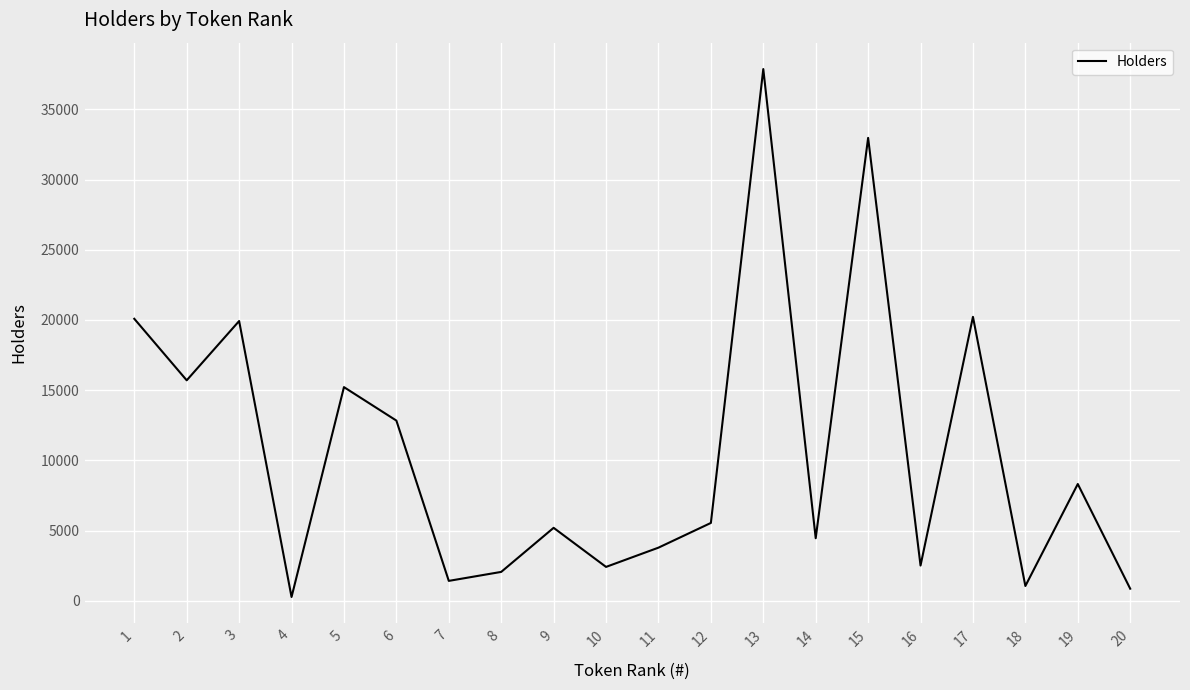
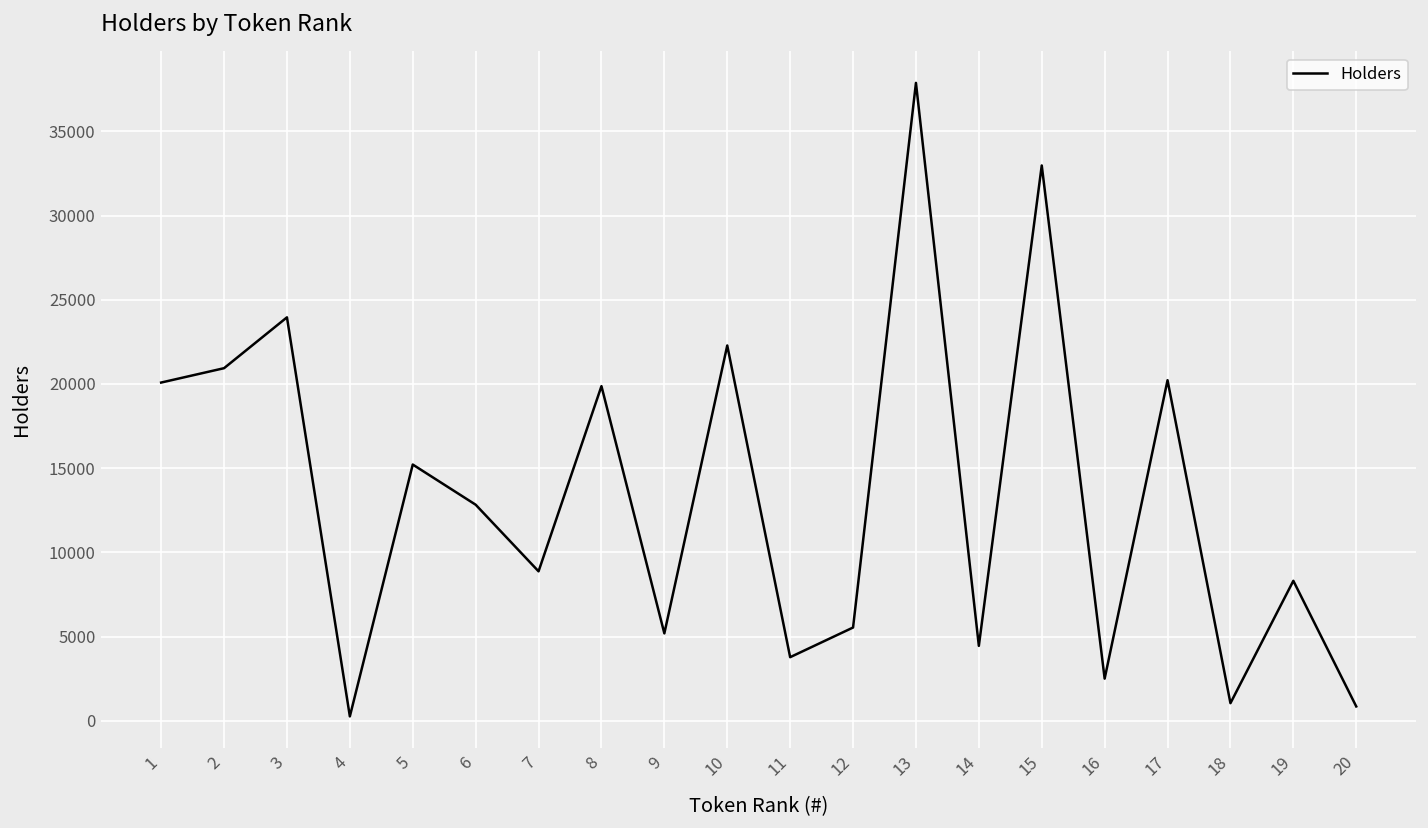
  {
    "1": 20100,
-   "2": 15700,
-   "3": 19900,
+   "2": 20900,
+   "3": 24000,
    "4": 300,
    "5": 15200,
    "6": 12800,
-   "7": 1400,
-   "8": 2100,
+   "7": 8900,
+   "8": 19900,
    "9": 5200,
-   "10": 2400,
+   "10": 22300,
    "11": 3800,
    "12": 5500,
    "13": 37900,
    "14": 4500,
    "15": 33000,
    "16": 2500,
    "17": 20200,
    "18": 1000,
    "19": 8300,
    "20": 900
  }
